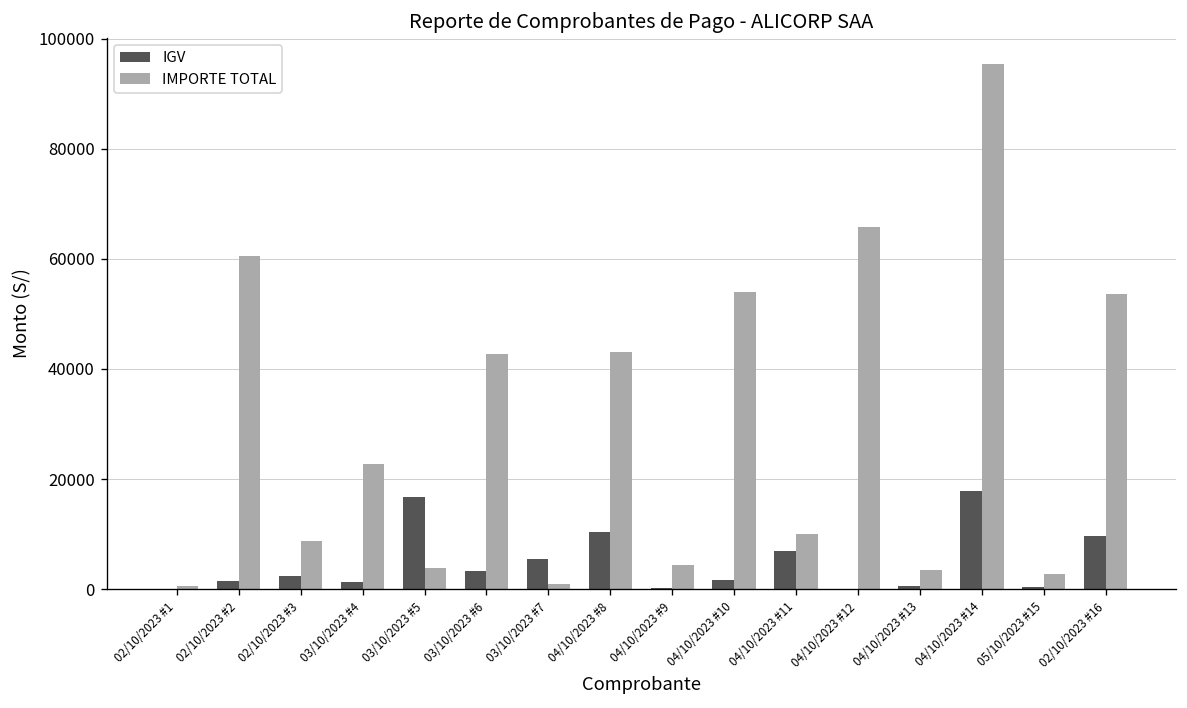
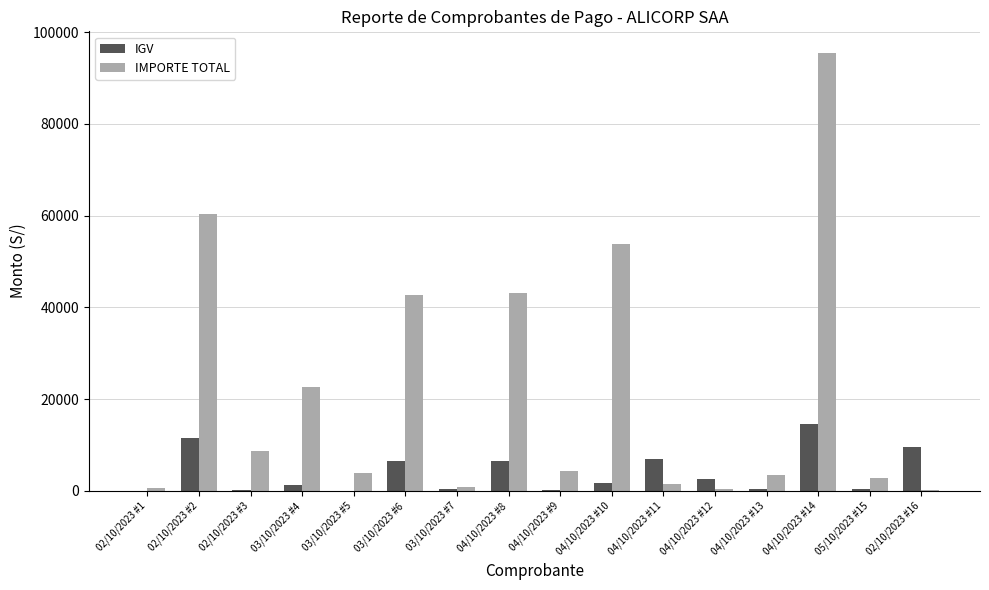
  {
    "IGV": {
-     "02/10/2023 #2": 2000,
-     "02/10/2023 #3": 2000,
+     "02/10/2023 #2": 12000,
+     "02/10/2023 #3": 0,
      "03/10/2023 #4": 1000,
-     "03/10/2023 #5": 17000,
-     "03/10/2023 #6": 3000,
-     "03/10/2023 #7": 5000,
-     "04/10/2023 #8": 10000,
+     "03/10/2023 #5": 0,
+     "03/10/2023 #6": 7000,
+     "03/10/2023 #7": 0,
+     "04/10/2023 #8": 7000,
      "04/10/2023 #10": 2000,
      "04/10/2023 #11": 7000,
-     "04/10/2023 #12": 0,
-     "04/10/2023 #14": 18000,
+     "04/10/2023 #12": 3000,
+     "04/10/2023 #14": 15000,
      "02/10/2023 #16": 10000
    },
    "IMPORTE TOTAL": {
      "02/10/2023 #1": 1000,
      "02/10/2023 #2": 60000,
      "02/10/2023 #3": 9000,
      "03/10/2023 #4": 23000,
      "03/10/2023 #5": 4000,
      "03/10/2023 #6": 43000,
      "03/10/2023 #7": 1000,
      "04/10/2023 #8": 43000,
      "04/10/2023 #9": 4000,
      "04/10/2023 #10": 54000,
-     "04/10/2023 #11": 10000,
-     "04/10/2023 #12": 66000,
+     "04/10/2023 #11": 1000,
+     "04/10/2023 #12": 0,
      "04/10/2023 #13": 3000,
      "04/10/2023 #14": 95000,
      "05/10/2023 #15": 3000,
-     "02/10/2023 #16": 54000
+     "02/10/2023 #16": 0
    }
  }
